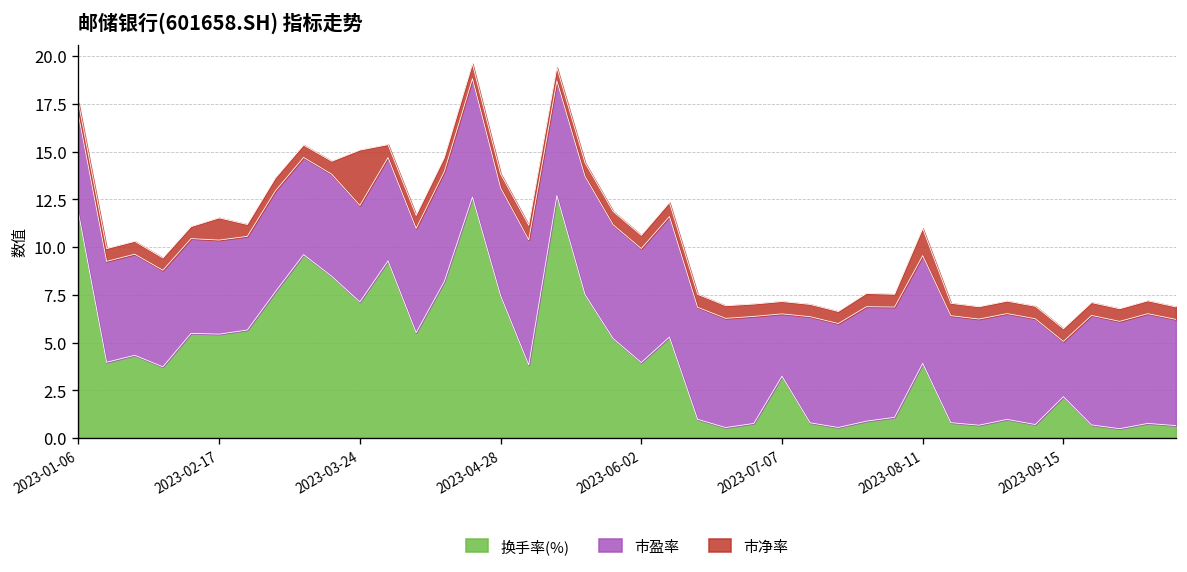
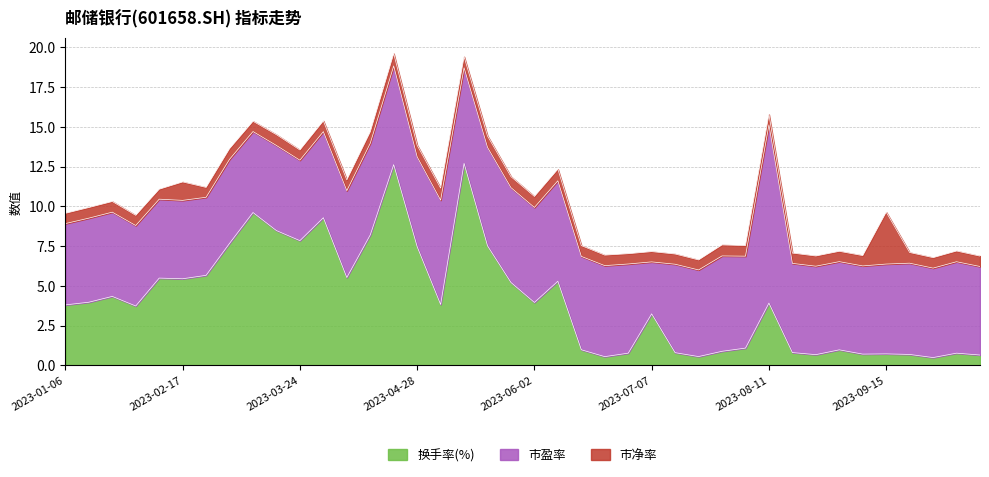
  {
    "换手率(%)": {
-     "2023-01-06": 11.8,
+     "2023-01-06": 3.8,
      "2023-02-17": 5.4,
-     "2023-03-24": 7.1,
+     "2023-03-24": 7.8,
      "2023-04-28": 7.5,
      "2023-06-02": 4.0,
      "2023-07-07": 3.2,
      "2023-08-11": 3.9,
-     "2023-09-15": 2.2
+     "2023-09-15": 0.7
    },
    "市盈率": {
      "2023-01-06": 5.1,
      "2023-02-17": 4.9,
      "2023-03-24": 5.1,
      "2023-04-28": 5.6,
      "2023-06-02": 6.0,
      "2023-07-07": 3.3,
-     "2023-08-11": 5.6,
-     "2023-09-15": 2.9
+     "2023-08-11": 11.2,
+     "2023-09-15": 5.6
    },
    "市净率": {
      "2023-01-06": 0.6,
      "2023-02-17": 1.2,
-     "2023-03-24": 2.9,
+     "2023-03-24": 0.6,
      "2023-04-28": 0.7,
      "2023-06-02": 0.7,
      "2023-07-07": 0.6,
-     "2023-08-11": 1.4,
-     "2023-09-15": 0.7
+     "2023-08-11": 0.7,
+     "2023-09-15": 3.3
    }
  }
